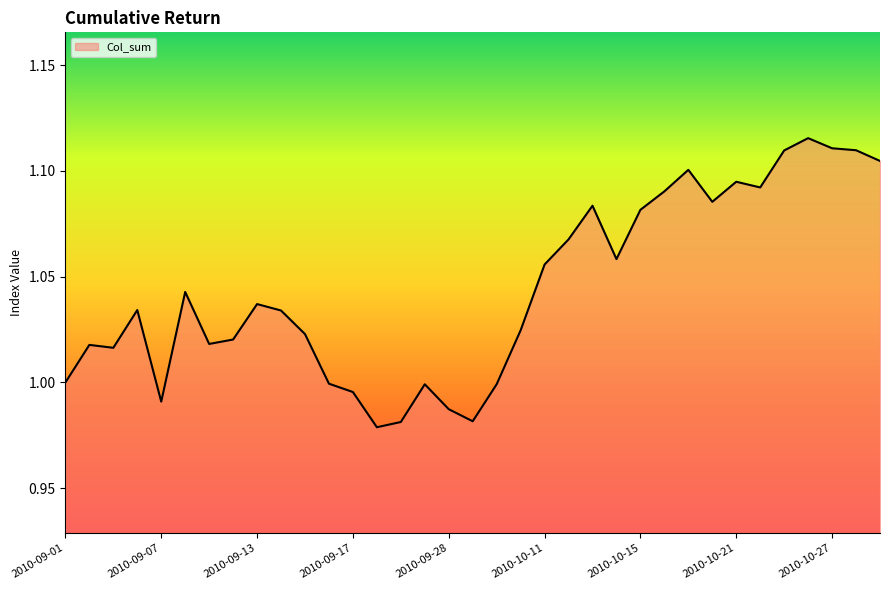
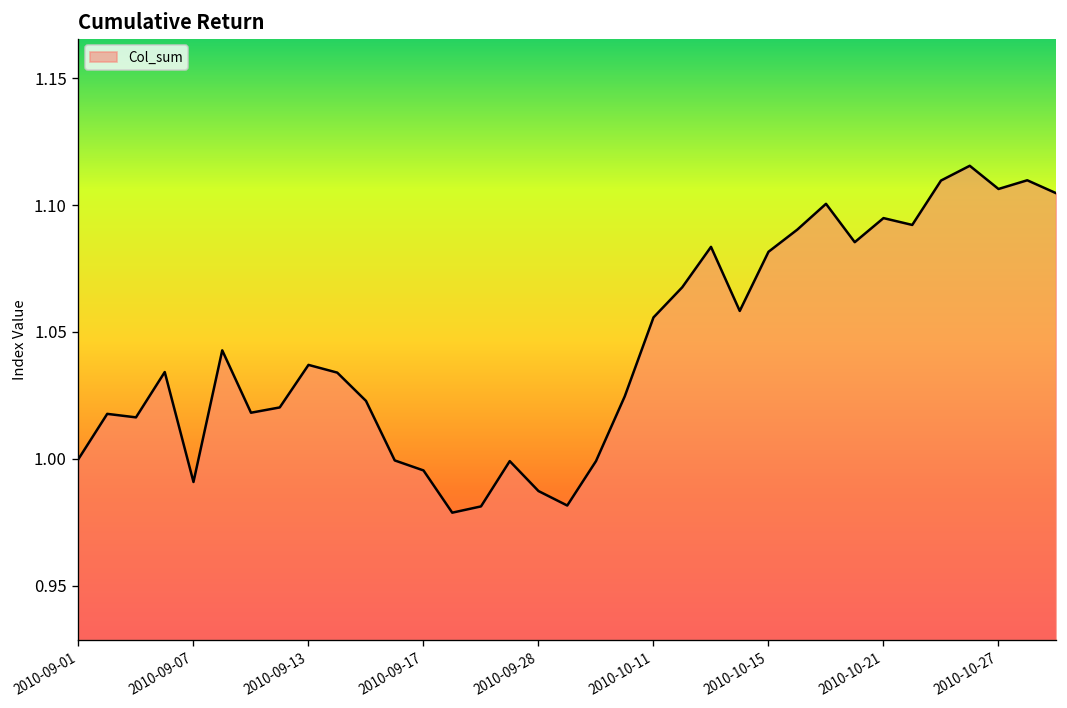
  {
    "2010-09-01": 1.000,
    "2010-09-07": 0.991,
    "2010-09-13": 1.037,
    "2010-09-17": 0.995,
    "2010-09-28": 0.987,
    "2010-10-11": 1.056,
    "2010-10-15": 1.082,
    "2010-10-21": 1.095,
-   "2010-10-27": 1.111
+   "2010-10-27": 1.106
  }
